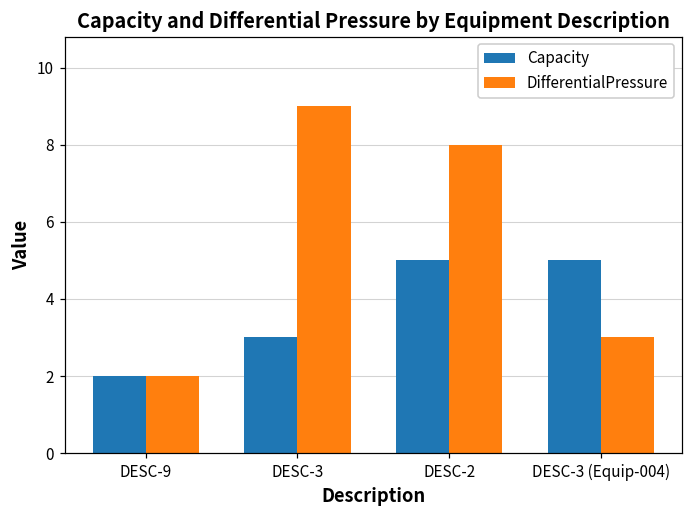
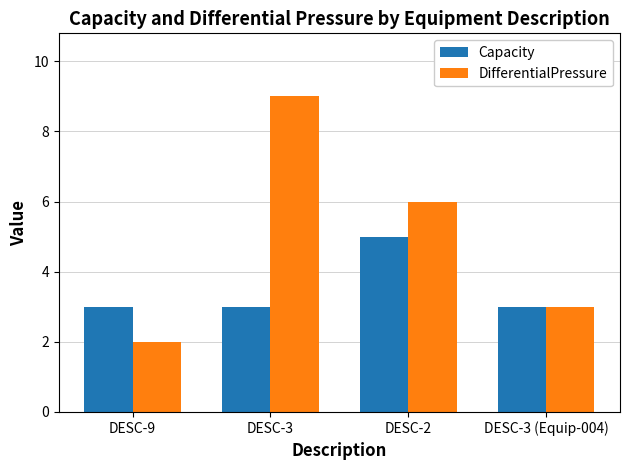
  {
    "Capacity": {
-     "DESC-9": 2,
+     "DESC-9": 3,
      "DESC-3": 3,
      "DESC-2": 5,
-     "DESC-3 (Equip-004)": 5
+     "DESC-3 (Equip-004)": 3
    },
    "DifferentialPressure": {
      "DESC-9": 2,
      "DESC-3": 9,
-     "DESC-2": 8,
+     "DESC-2": 6,
      "DESC-3 (Equip-004)": 3
    }
  }
